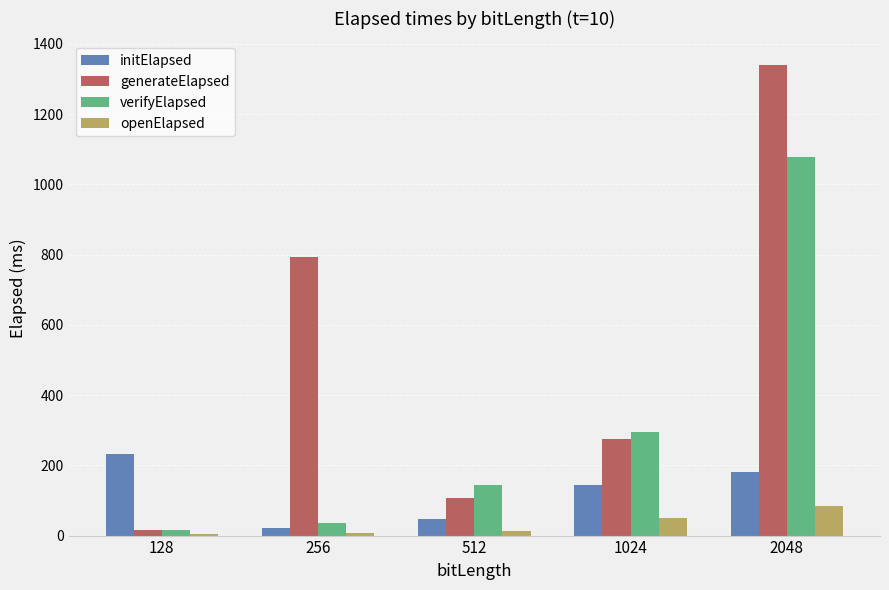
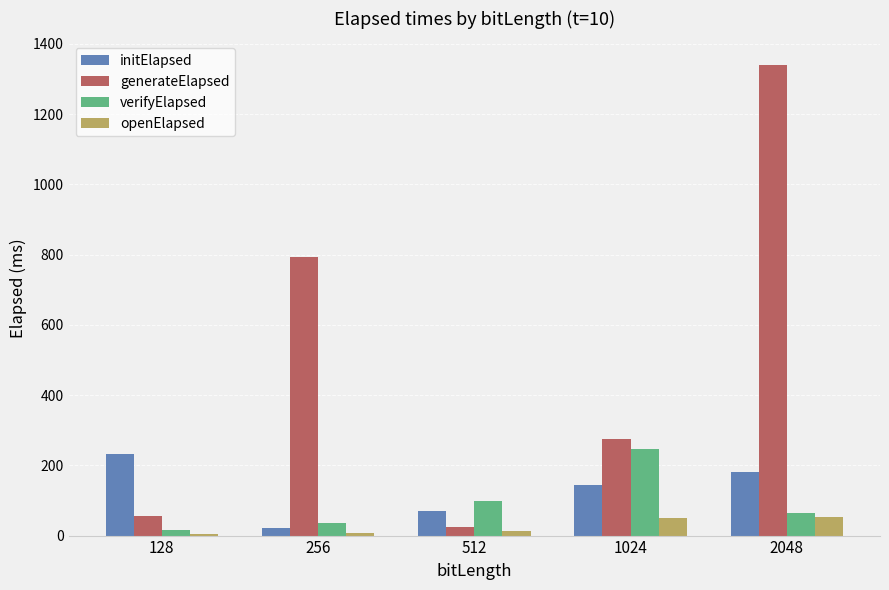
  {
    "initElapsed": {
      "128": 230,
      "256": 20,
-     "512": 50,
+     "512": 70,
      "1024": 150,
      "2048": 180
    },
    "generateElapsed": {
-     "128": 20,
+     "128": 60,
      "256": 790,
-     "512": 110,
+     "512": 20,
      "1024": 280,
      "2048": 1340
    },
    "verifyElapsed": {
      "128": 20,
      "256": 40,
-     "512": 150,
-     "1024": 300,
-     "2048": 1080
+     "512": 100,
+     "1024": 250,
+     "2048": 60
    },
    "openElapsed": {
      "256": 10,
      "512": 10,
      "1024": 50,
-     "2048": 80
+     "2048": 50
    }
  }
